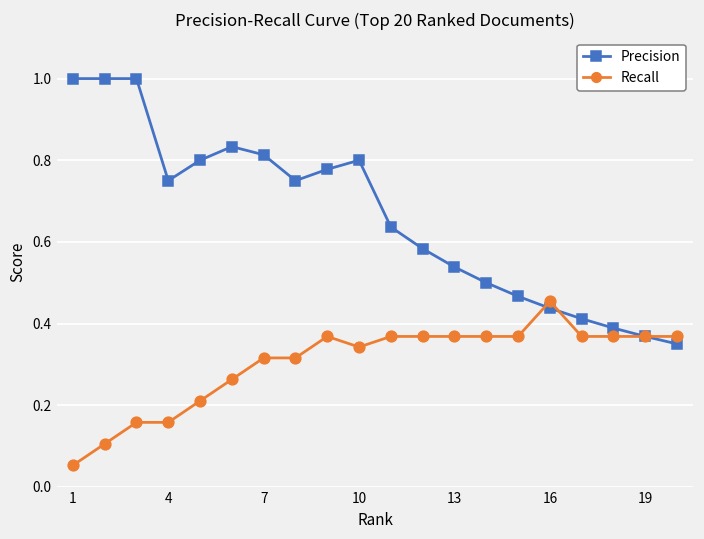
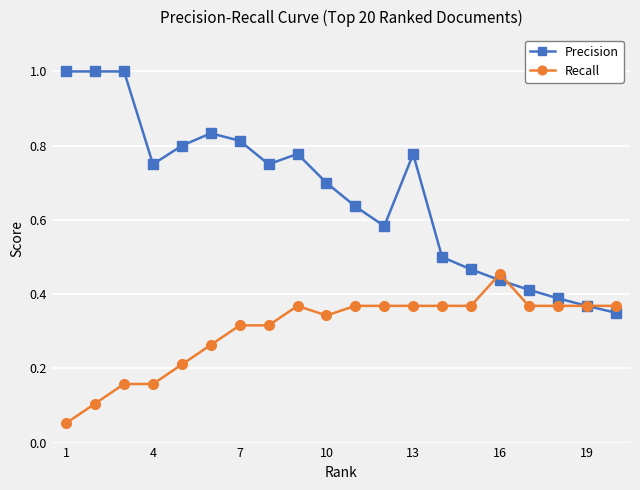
  {
    "Precision": {
      "1": 1.00,
      "4": 0.75,
      "7": 0.81,
-     "10": 0.8,
-     "13": 0.54,
+     "10": 0.7,
+     "13": 0.78,
      "16": 0.44
    },
    "Recall": {
      "1": 0.05,
      "4": 0.16,
      "7": 0.32,
      "10": 0.34,
      "13": 0.37,
      "16": 0.45
    }
  }
